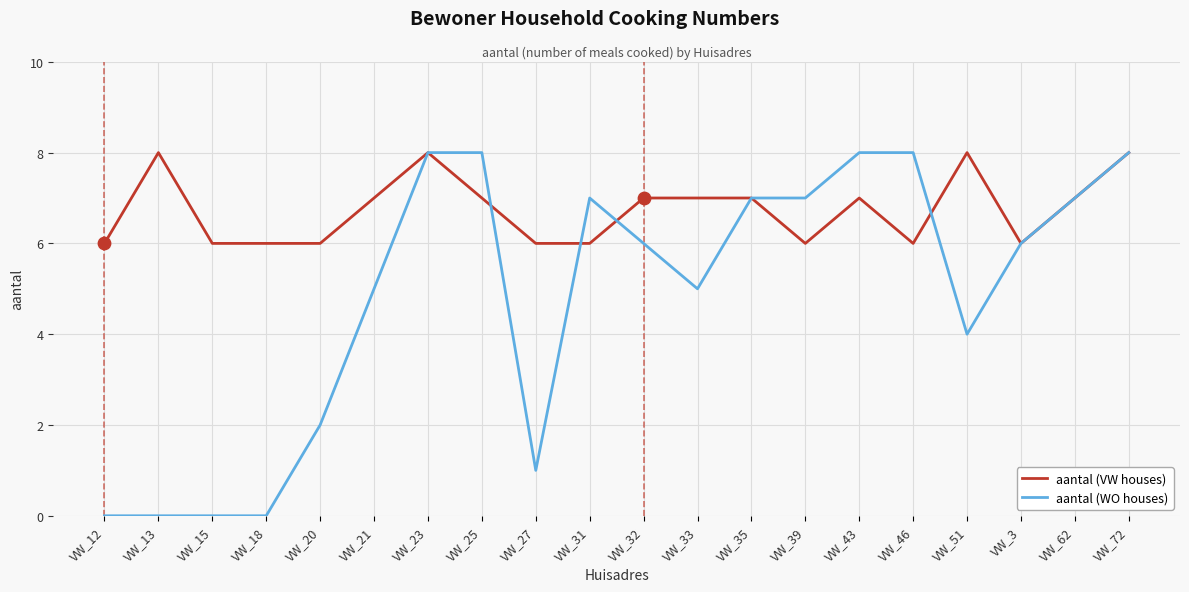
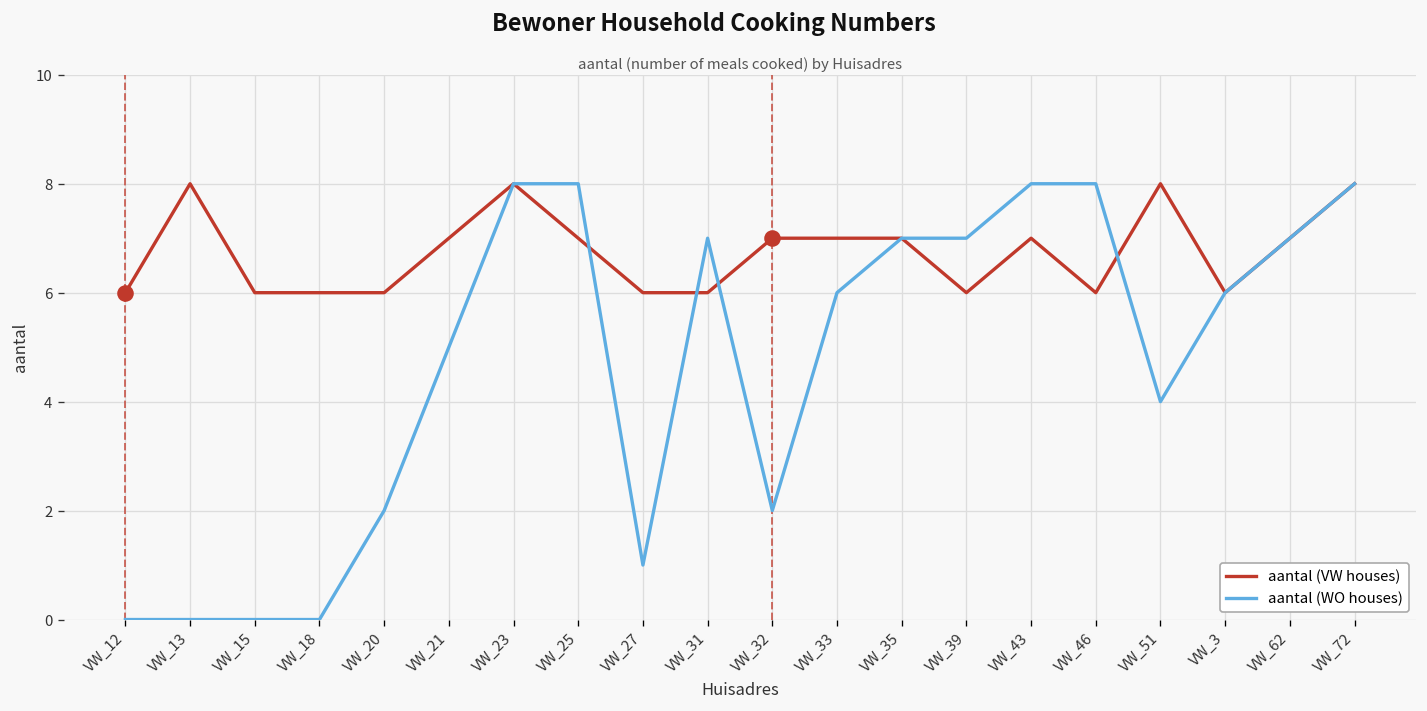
  {
    "aantal (WO houses)": {
      "VW_12": 0,
      "VW_13": 0,
      "VW_15": 0,
      "VW_18": 0,
      "VW_20": 2,
      "VW_21": 5,
      "VW_25": 8,
      "VW_27": 1,
      "VW_31": 7,
-     "VW_32": 6,
-     "VW_33": 5,
+     "VW_32": 2,
+     "VW_33": 6,
      "VW_39": 7,
      "VW_43": 8,
      "VW_46": 8,
      "VW_51": 4
    }
  }
